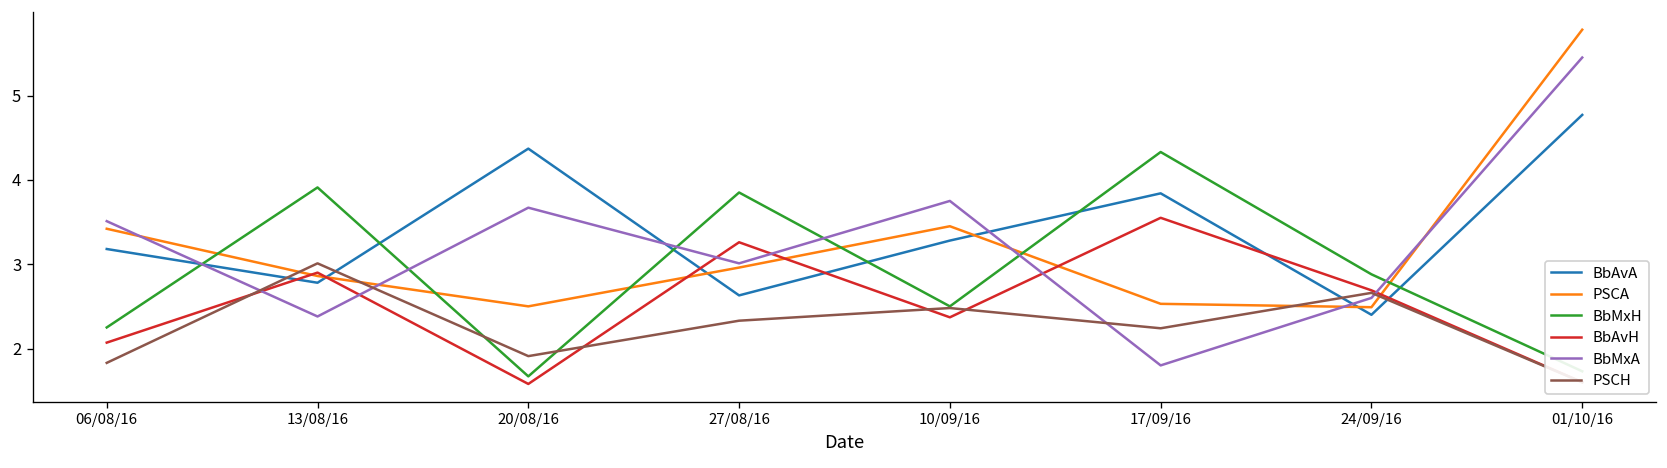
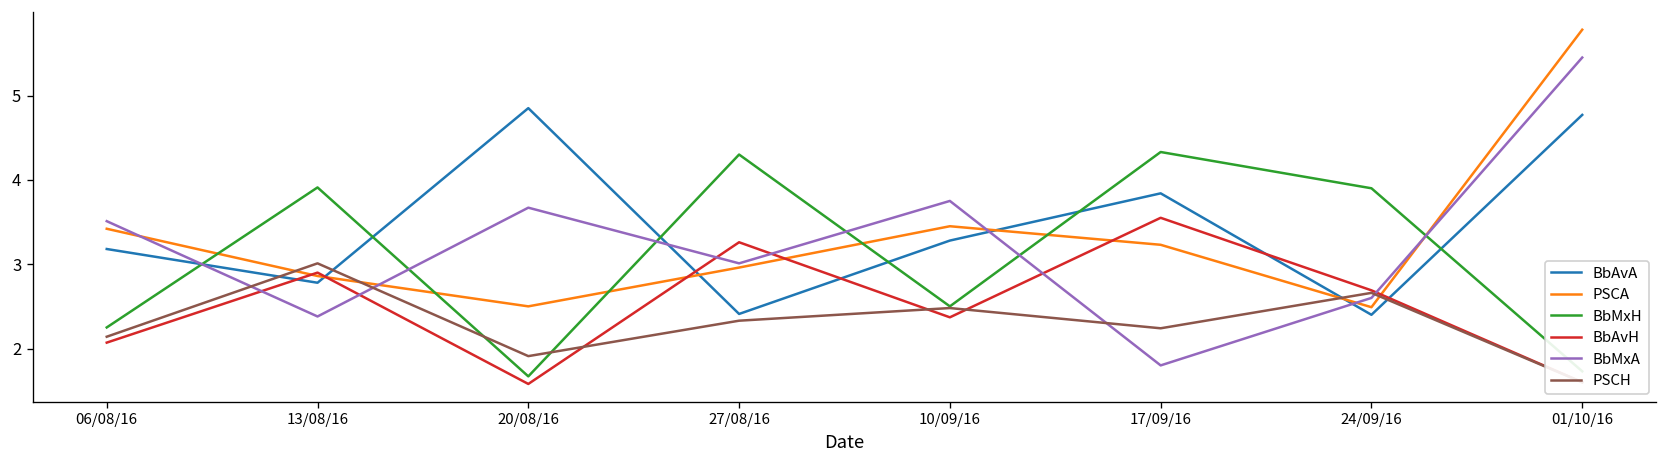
  {
    "BbAvA": {
      "06/08/16": 3.2,
      "13/08/16": 2.8,
-     "20/08/16": 4.4,
-     "27/08/16": 2.6,
+     "20/08/16": 4.9,
+     "27/08/16": 2.4,
      "10/09/16": 3.3,
      "17/09/16": 3.8,
      "24/09/16": 2.4,
      "01/10/16": 4.8
    },
    "PSCA": {
      "06/08/16": 3.4,
      "13/08/16": 2.9,
      "20/08/16": 2.5,
      "27/08/16": 3.0,
      "10/09/16": 3.5,
-     "17/09/16": 2.5,
+     "17/09/16": 3.2,
      "24/09/16": 2.5,
      "01/10/16": 5.8
    },
    "BbMxH": {
      "06/08/16": 2.3,
      "13/08/16": 3.9,
      "20/08/16": 1.7,
-     "27/08/16": 3.9,
+     "27/08/16": 4.3,
      "17/09/16": 4.3,
-     "24/09/16": 2.9
+     "24/09/16": 3.9
    },
    "BbAvH": {
      "06/08/16": 2.1,
      "13/08/16": 2.9,
      "20/08/16": 1.6,
      "27/08/16": 3.3,
      "10/09/16": 2.4,
      "17/09/16": 3.6
    },
    "BbMxA": {
      "06/08/16": 3.5,
      "13/08/16": 2.4,
      "20/08/16": 3.7,
      "27/08/16": 3.0,
      "10/09/16": 3.8,
      "17/09/16": 1.8,
      "24/09/16": 2.6,
      "01/10/16": 5.5
    },
    "PSCH": {
-     "06/08/16": 1.8,
+     "06/08/16": 2.1,
      "13/08/16": 3.0,
      "20/08/16": 1.9,
      "27/08/16": 2.3,
      "17/09/16": 2.2
    }
  }
